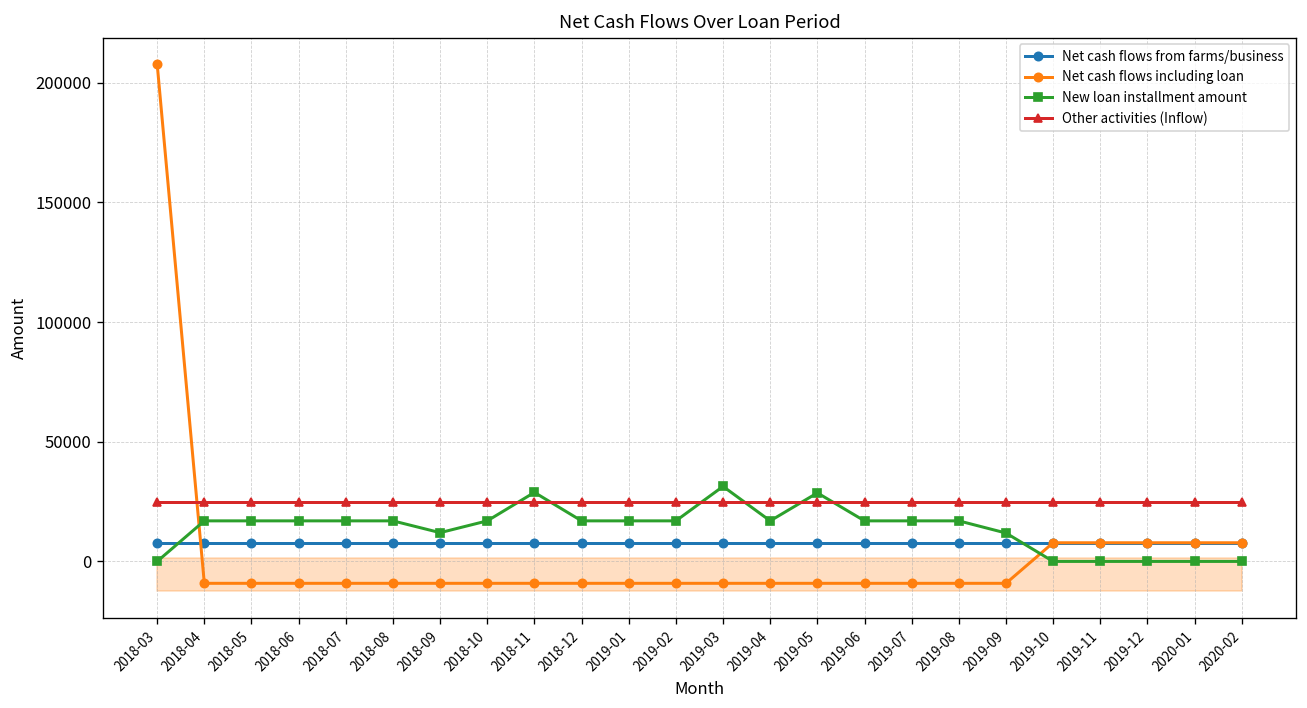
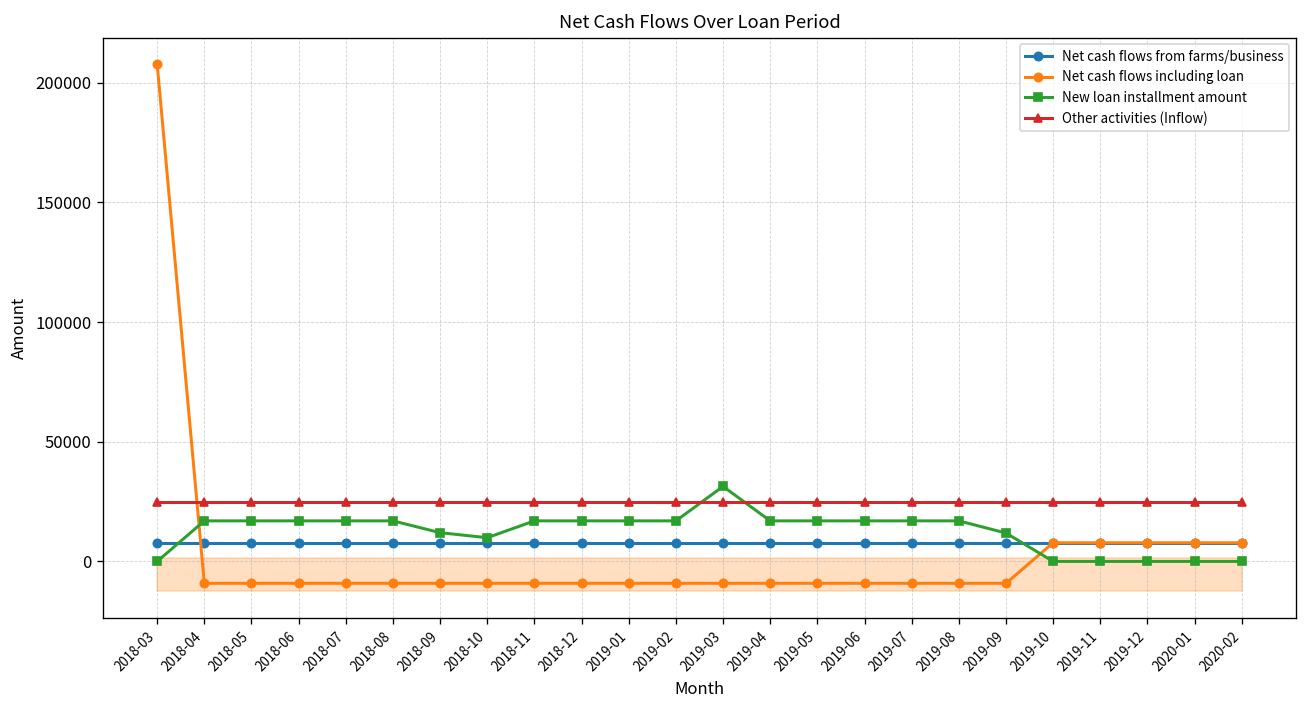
  {
    "Net cash flows from farms/business": {
      "2018-03": 8000,
      "2018-04": 8000,
      "2018-05": 8000,
      "2018-06": 8000,
      "2018-07": 8000,
      "2018-08": 8000,
      "2018-09": 8000,
      "2018-10": 8000,
      "2018-11": 8000,
      "2018-12": 8000,
      "2019-01": 8000,
      "2019-02": 8000,
      "2019-03": 8000,
      "2019-04": 8000,
      "2019-05": 8000,
      "2019-06": 8000,
      "2019-07": 8000,
      "2019-08": 8000,
      "2019-09": 8000
    },
    "New loan installment amount": {
      "2018-03": 0,
      "2018-04": 17000,
      "2018-05": 17000,
      "2018-06": 17000,
      "2018-07": 17000,
      "2018-08": 17000,
      "2018-09": 12000,
-     "2018-10": 17000,
-     "2018-11": 29000,
+     "2018-10": 10000,
+     "2018-11": 17000,
      "2018-12": 17000,
      "2019-01": 17000,
      "2019-02": 17000,
      "2019-03": 31000,
      "2019-04": 17000,
-     "2019-05": 29000,
+     "2019-05": 17000,
      "2019-06": 17000,
      "2019-07": 17000,
      "2019-08": 17000,
      "2019-09": 12000,
      "2019-10": 0,
      "2019-11": 0,
      "2019-12": 0,
      "2020-01": 0,
      "2020-02": 0
    },
    "Other activities (Inflow)": {
      "2018-03": 25000,
      "2018-04": 25000,
      "2018-05": 25000,
      "2018-06": 25000,
      "2018-07": 25000,
      "2018-08": 25000,
      "2018-09": 25000,
      "2018-10": 25000,
      "2018-11": 25000,
      "2018-12": 25000,
      "2019-01": 25000,
      "2019-02": 25000,
      "2019-03": 25000,
      "2019-04": 25000,
      "2019-05": 25000,
      "2019-06": 25000,
      "2019-07": 25000,
      "2019-08": 25000,
      "2019-09": 25000,
      "2019-10": 25000,
      "2019-11": 25000,
      "2019-12": 25000,
      "2020-01": 25000,
      "2020-02": 25000
    }
  }
